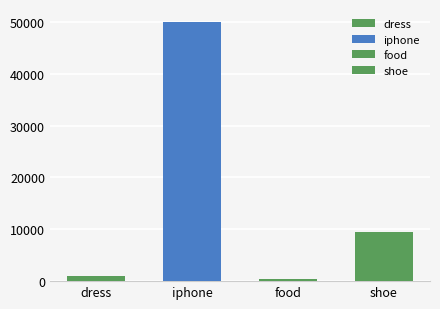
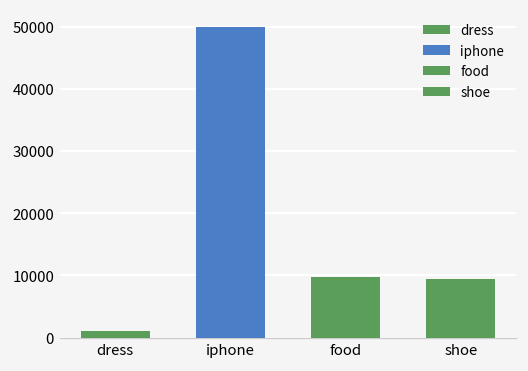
  {
    "dress": 1000,
    "iphone": 50000,
-   "food": 1000,
+   "food": 10000,
    "shoe": 9000
  }
